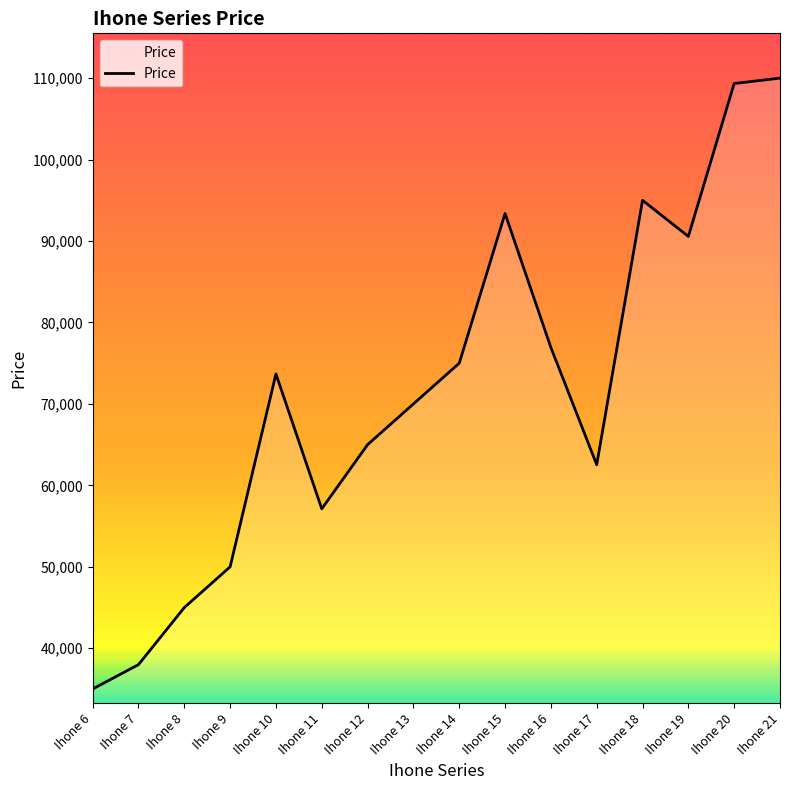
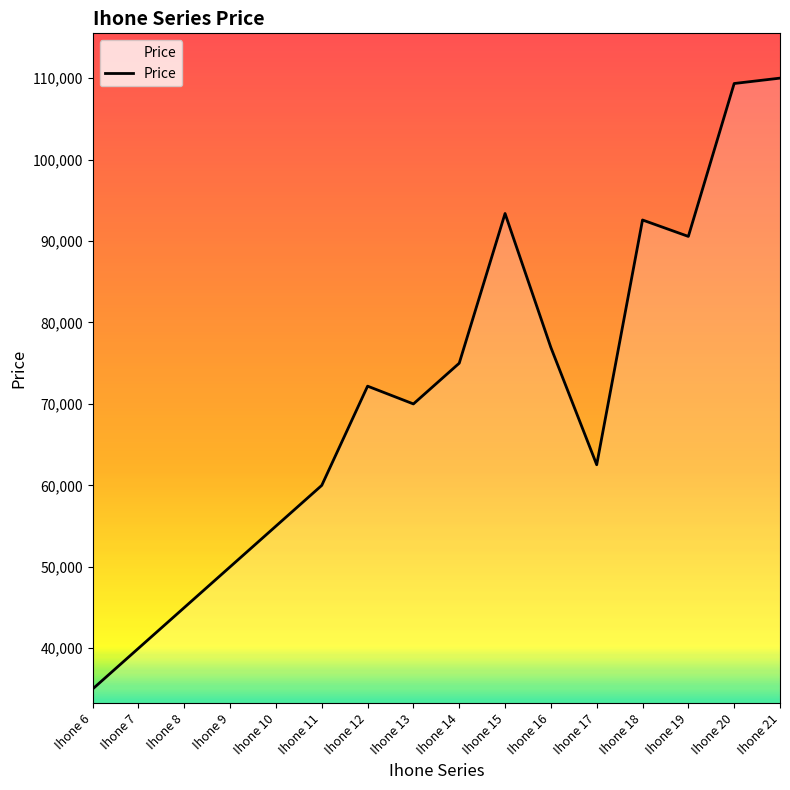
  {
    "Ihone 6": "35,000",
-   "Ihone 7": "38,000",
+   "Ihone 7": "40,000",
    "Ihone 8": "45,000",
    "Ihone 9": "50,000",
-   "Ihone 10": "74,000",
-   "Ihone 11": "57,000",
-   "Ihone 12": "65,000",
+   "Ihone 10": "55,000",
+   "Ihone 11": "60,000",
+   "Ihone 12": "72,000",
    "Ihone 13": "70,000",
    "Ihone 14": "75,000",
    "Ihone 15": "93,000",
    "Ihone 16": "77,000",
    "Ihone 17": "63,000",
-   "Ihone 18": "95,000",
+   "Ihone 18": "93,000",
    "Ihone 19": "91,000",
    "Ihone 20": "109,000",
    "Ihone 21": "110,000"
  }
